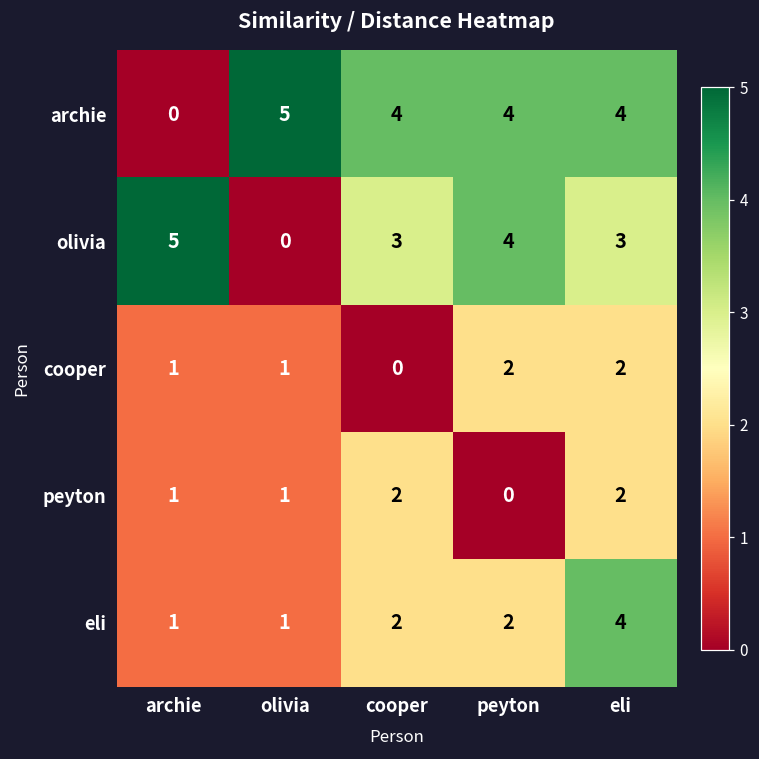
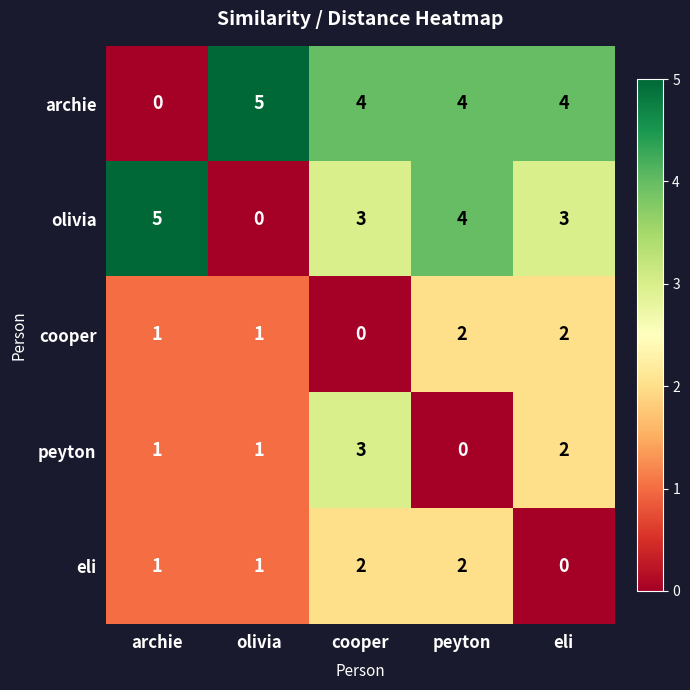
  {
    "archie": {
      "archie": 0,
      "olivia": 5,
      "cooper": 4,
      "peyton": 4,
      "eli": 4
    },
    "olivia": {
      "archie": 5,
      "olivia": 0,
      "cooper": 3,
      "peyton": 4,
      "eli": 3
    },
    "cooper": {
      "archie": 1,
      "olivia": 1,
      "cooper": 0,
      "peyton": 2,
      "eli": 2
    },
    "peyton": {
      "archie": 1,
      "olivia": 1,
-     "cooper": 2,
+     "cooper": 3,
      "peyton": 0,
      "eli": 2
    },
    "eli": {
      "archie": 1,
      "olivia": 1,
      "cooper": 2,
      "peyton": 2,
-     "eli": 4
+     "eli": 0
    }
  }
